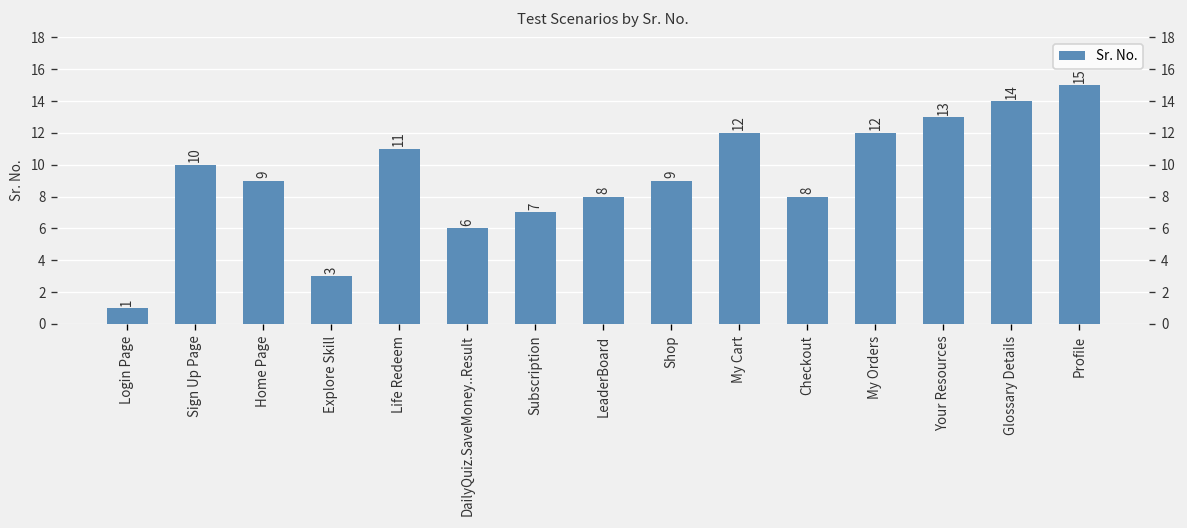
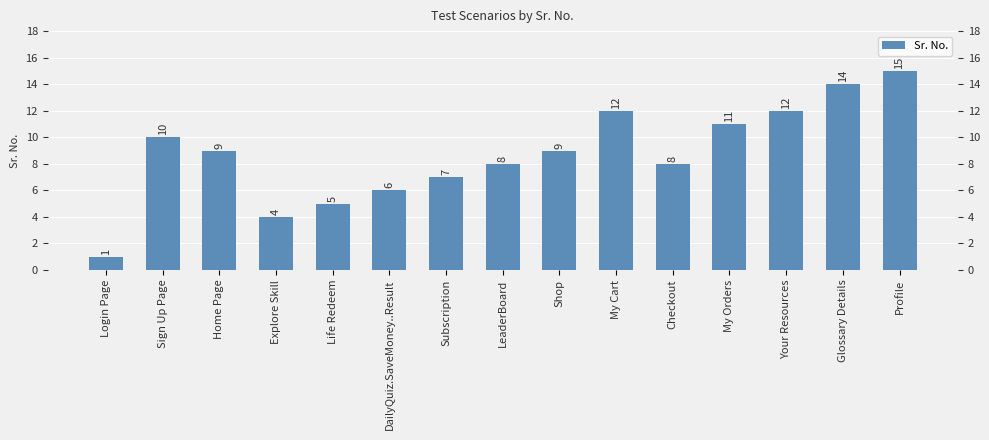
  {
    "Login Page": 1,
    "Sign Up Page": 10,
    "Home Page": 9,
-   "Explore Skill": 3,
-   "Life Redeem": 11,
+   "Explore Skill": 4,
+   "Life Redeem": 5,
    "DailyQuiz.SaveMoney..Result": 6,
    "Subscription": 7,
    "LeaderBoard": 8,
    "Shop": 9,
    "My Cart": 12,
    "Checkout": 8,
-   "My Orders": 12,
-   "Your Resources": 13,
+   "My Orders": 11,
+   "Your Resources": 12,
    "Glossary Details": 14,
    "Profile": 15
  }
